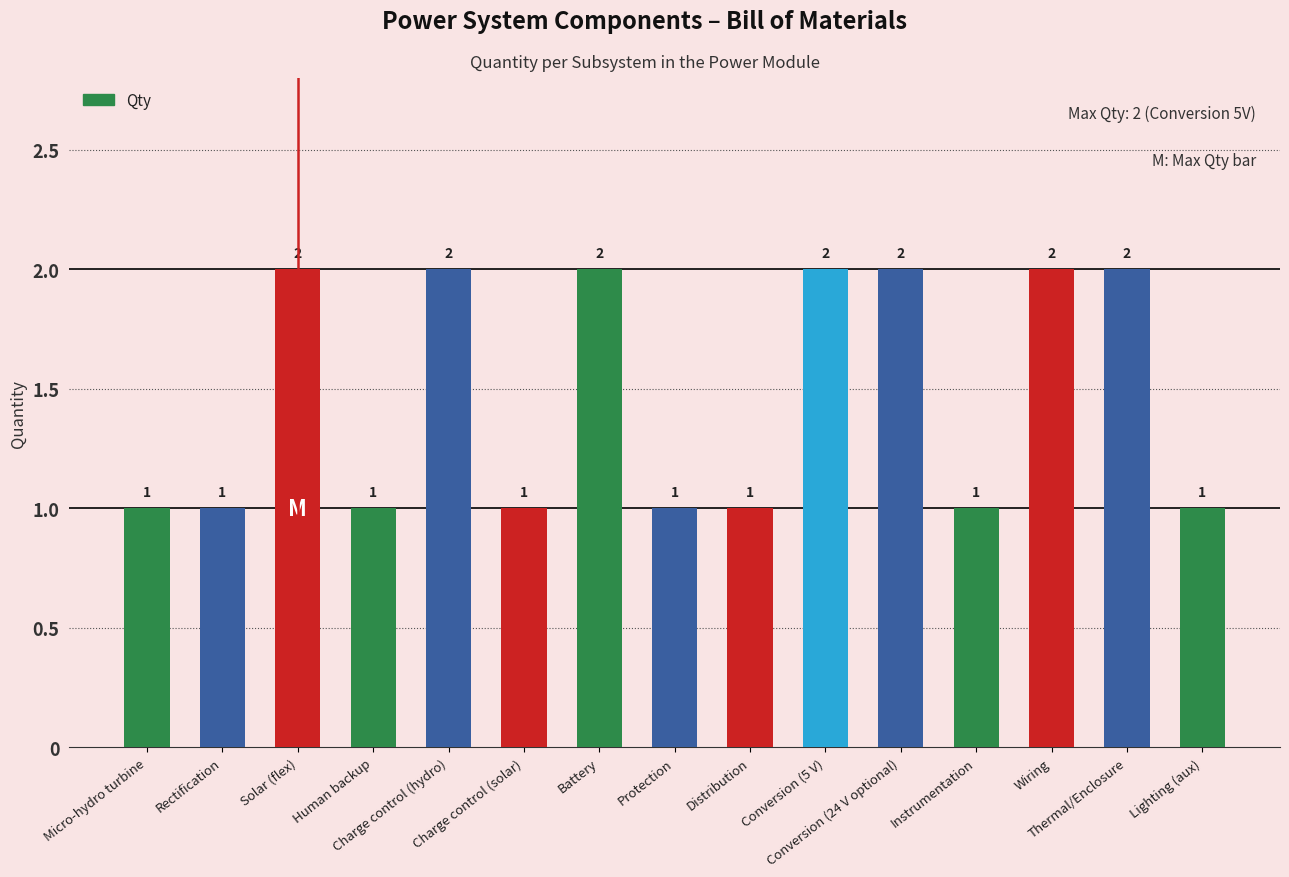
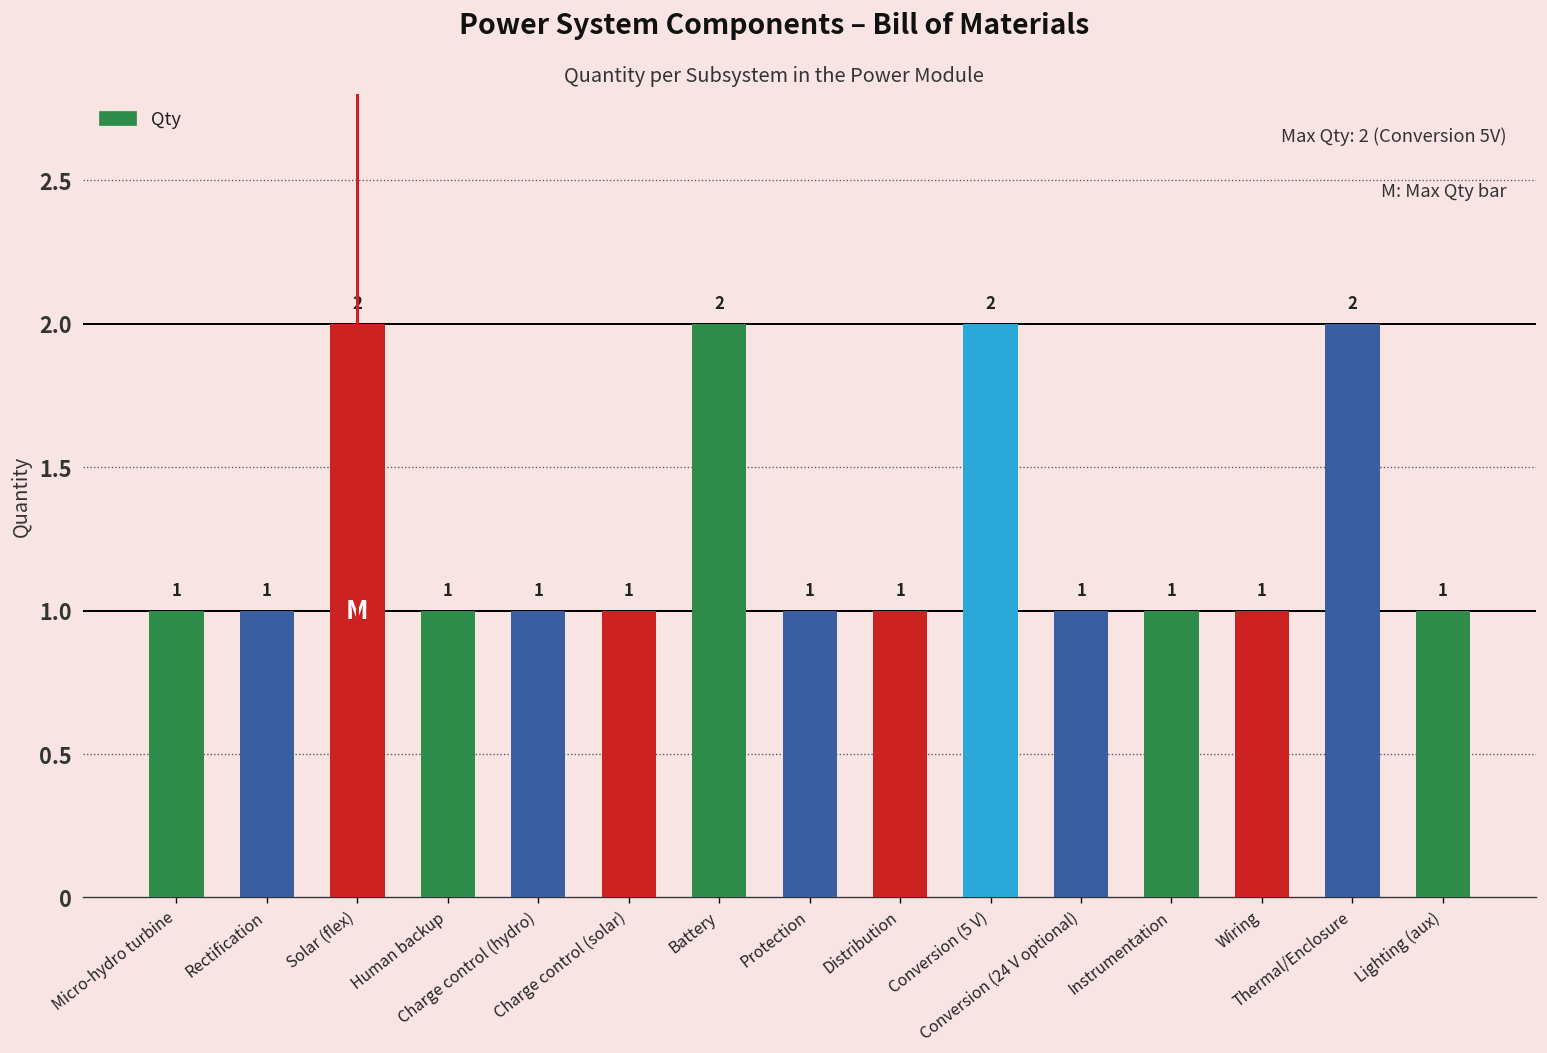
  {
    "Micro-hydro turbine": 1,
    "Rectification": 1,
    "Solar (flex)": 2,
    "Human backup": 1,
-   "Charge control (hydro)": 2,
+   "Charge control (hydro)": 1,
    "Charge control (solar)": 1,
    "Battery": 2,
    "Protection": 1,
    "Distribution": 1,
    "Conversion (5 V)": 2,
-   "Conversion (24 V optional)": 2,
+   "Conversion (24 V optional)": 1,
    "Instrumentation": 1,
-   "Wiring": 2,
+   "Wiring": 1,
    "Thermal/Enclosure": 2,
    "Lighting (aux)": 1
  }
